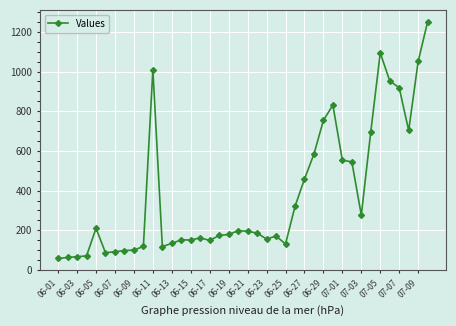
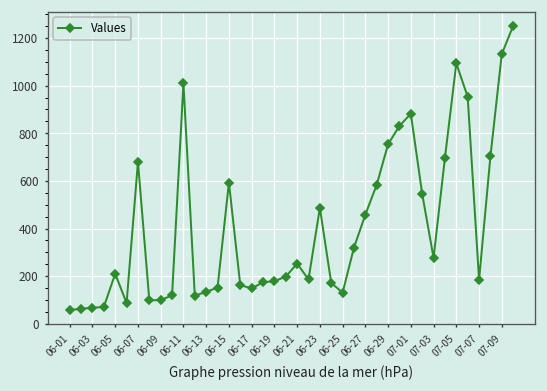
  {
    "06-01": 60,
    "06-03": 70,
    "06-05": 210,
-   "06-07": 90,
+   "06-07": 680,
    "06-09": 100,
    "06-11": 1010,
    "06-13": 130,
-   "06-15": 150,
+   "06-15": 590,
    "06-17": 150,
    "06-19": 180,
-   "06-21": 200,
-   "06-23": 160,
+   "06-21": 250,
+   "06-23": 490,
    "06-25": 130,
    "06-27": 460,
    "06-29": 750,
-   "07-01": 550,
+   "07-01": 880,
    "07-03": 280,
    "07-05": 1090,
-   "07-07": 920,
-   "07-09": 1050
+   "07-07": 180,
+   "07-09": 1130
  }
